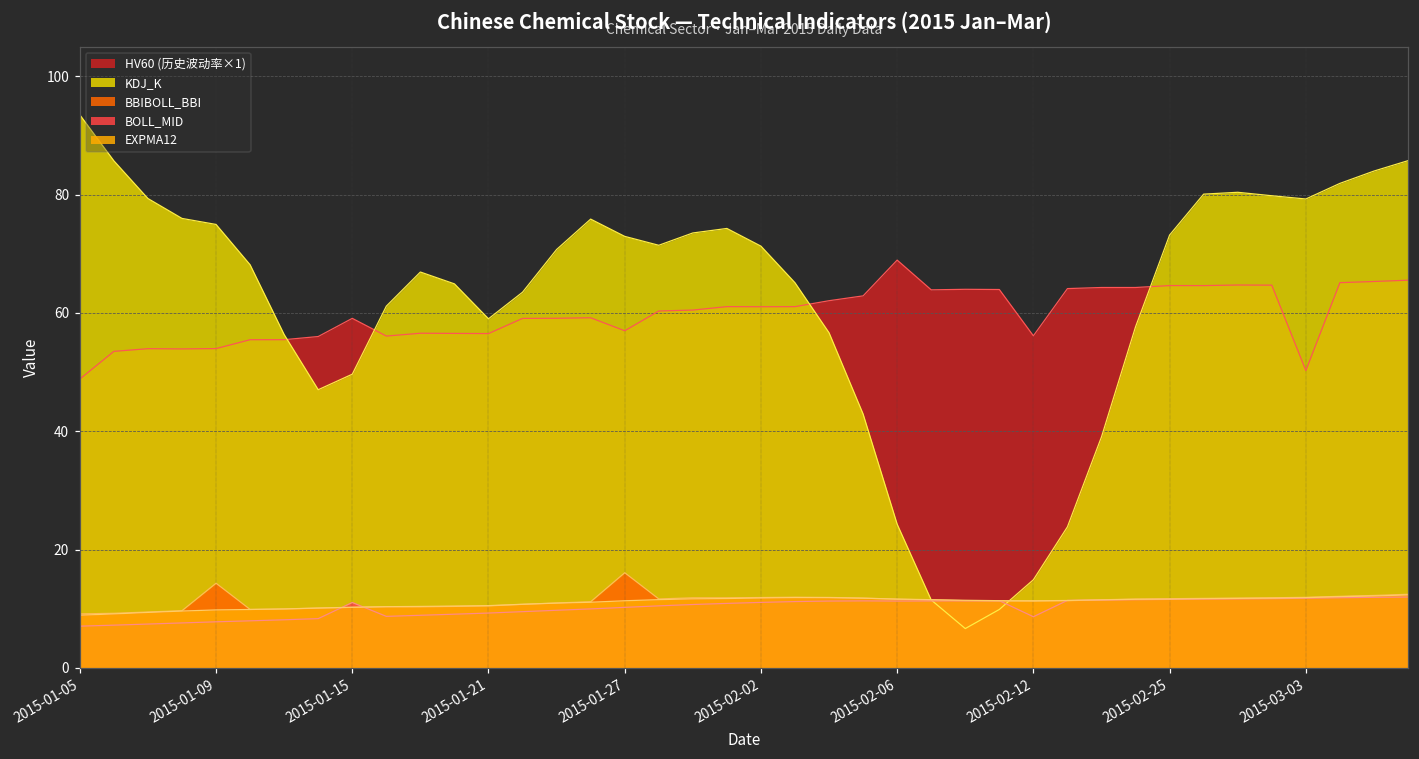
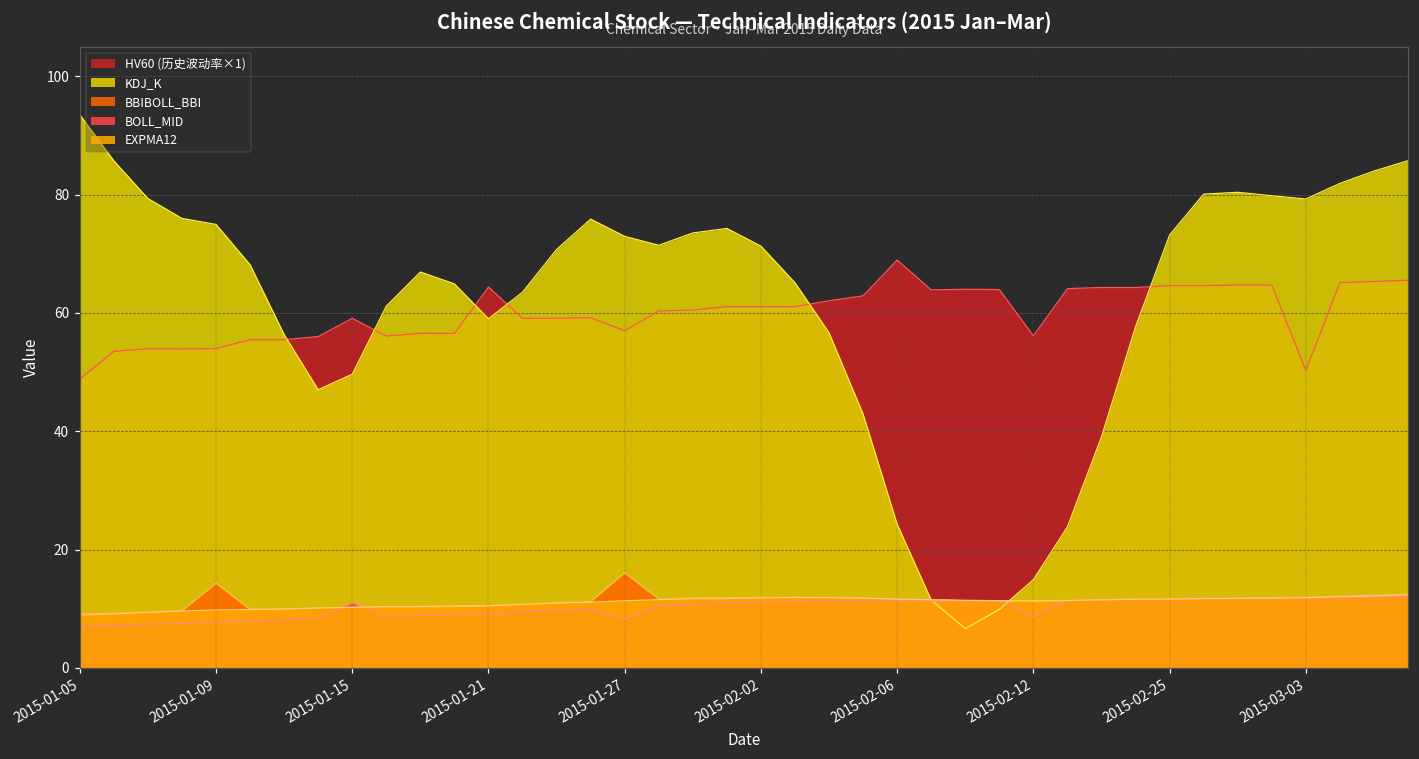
  {
    "HV60 (历史波动率×1)": {
      "2015-01-05": 49,
      "2015-01-09": 54,
      "2015-01-15": 59,
-     "2015-01-21": 57,
+     "2015-01-21": 64,
      "2015-01-27": 57,
      "2015-02-02": 61,
      "2015-02-06": 69,
      "2015-02-12": 56,
      "2015-02-25": 65,
      "2015-03-03": 50
    },
    "BBIBOLL_BBI": {
      "2015-01-09": 14,
      "2015-01-27": 16
    },
    "BOLL_MID": {
      "2015-01-05": 7,
      "2015-01-09": 8,
      "2015-01-15": 11,
      "2015-01-21": 9,
-     "2015-01-27": 10,
+     "2015-01-27": 8,
      "2015-02-02": 11,
      "2015-02-12": 9
    }
  }
